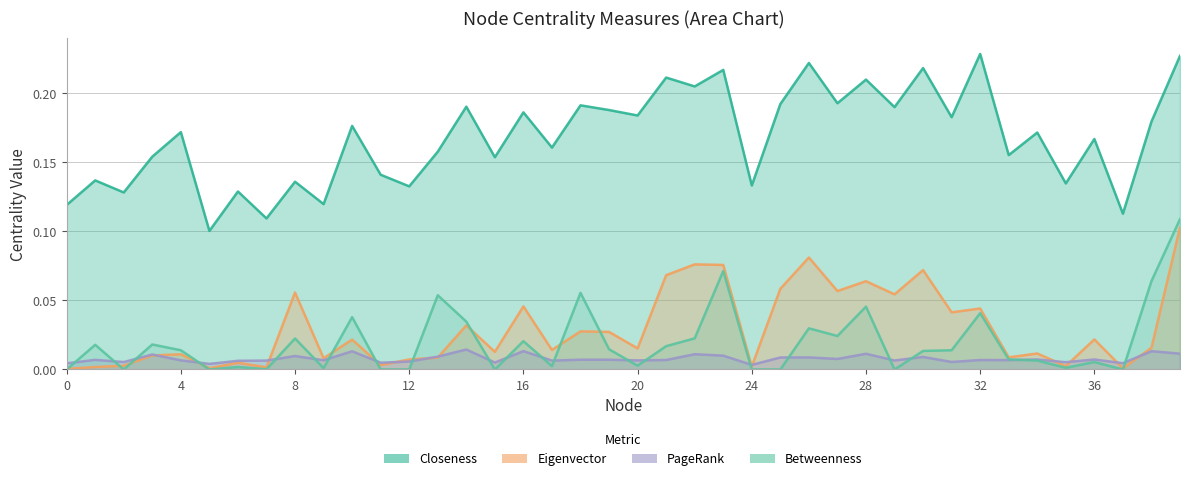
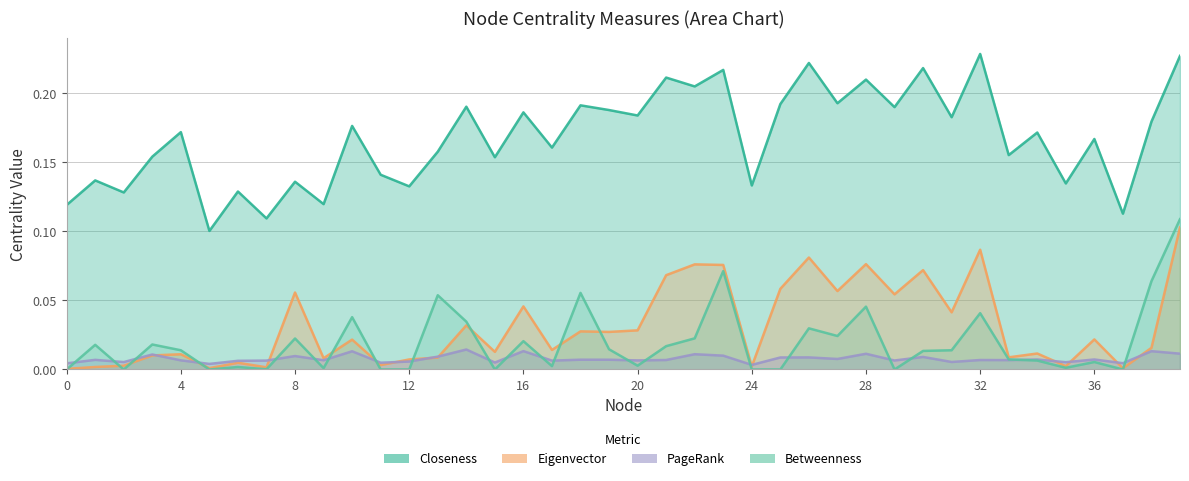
  {
    "Eigenvector": {
      "4": 0.011,
      "8": 0.056,
      "16": 0.046,
-     "20": 0.015,
-     "28": 0.064,
-     "32": 0.044,
+     "20": 0.028,
+     "28": 0.076,
+     "32": 0.087,
      "36": 0.022
    }
  }
